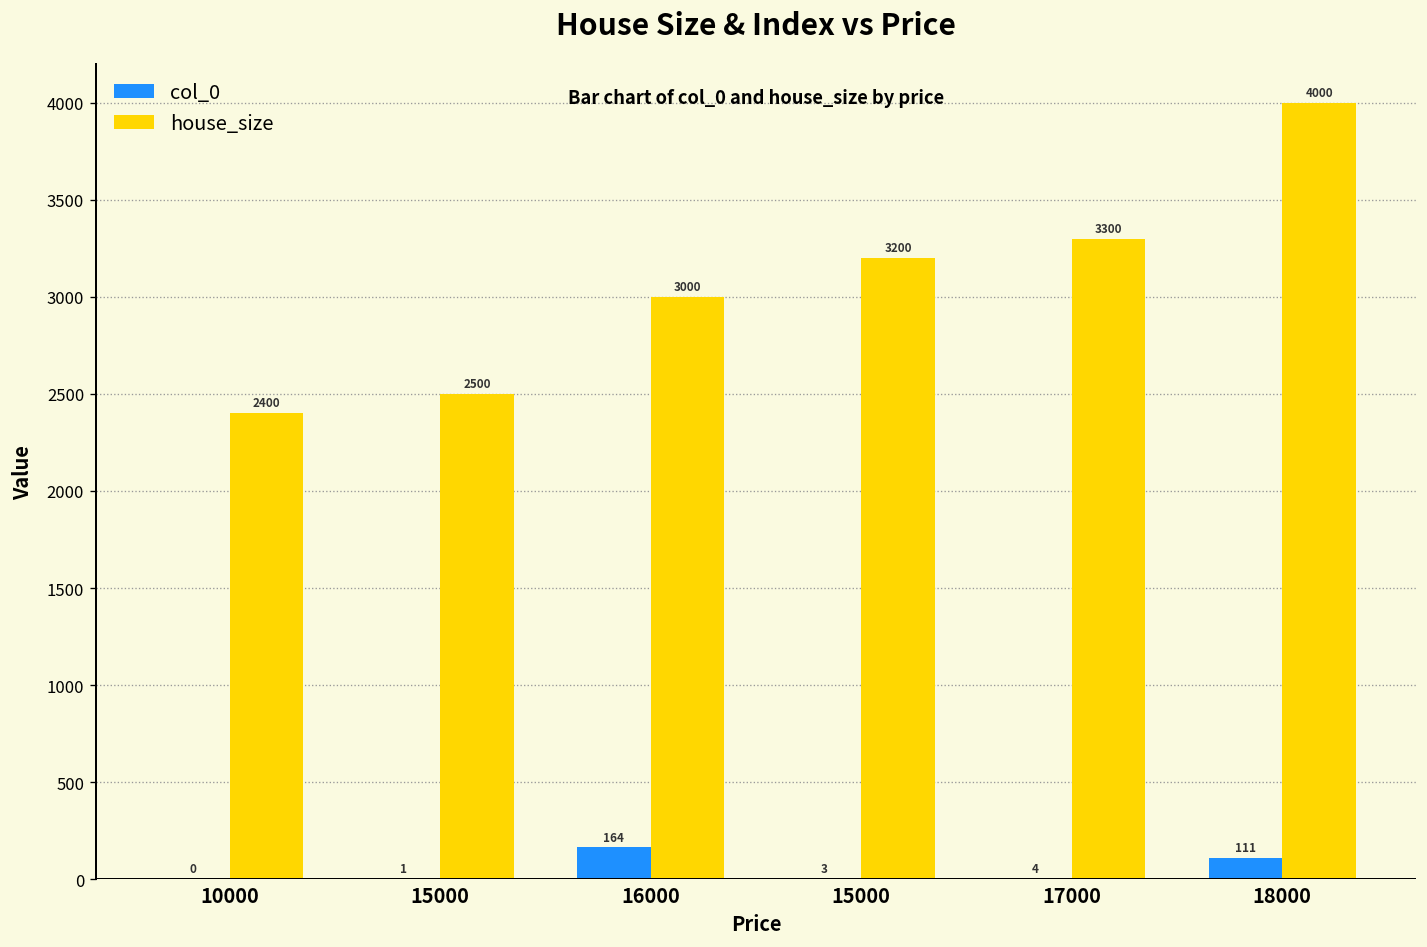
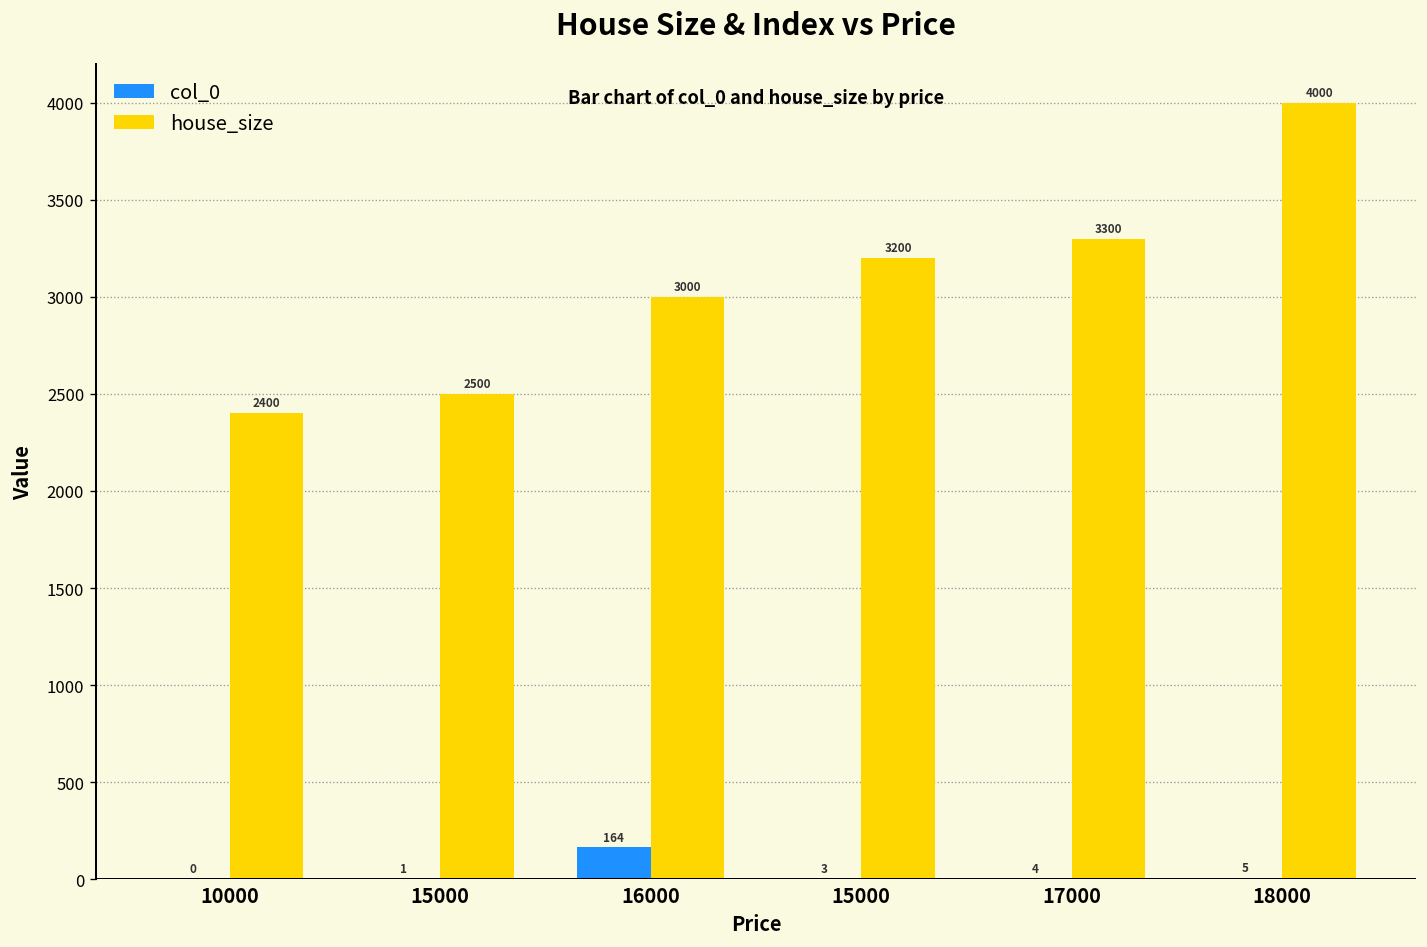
  {
    "col_0": {
      "10000": 0,
      "16000": 164,
      "17000": 4,
-     "18000": 111
+     "18000": 5
    },
    "house_size": {
      "10000": 2400,
      "16000": 3000,
      "17000": 3300,
      "18000": 4000
    }
  }
